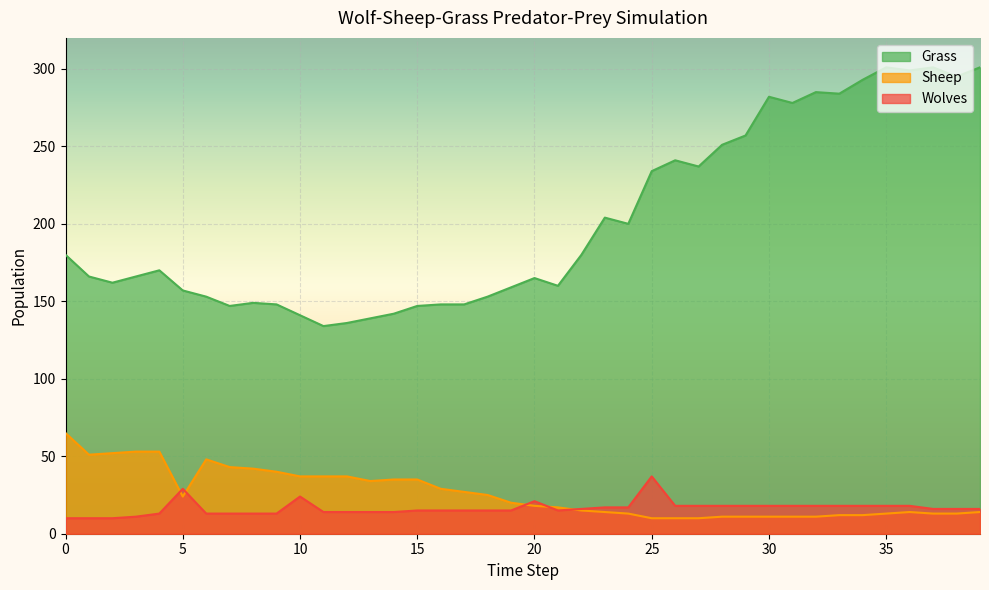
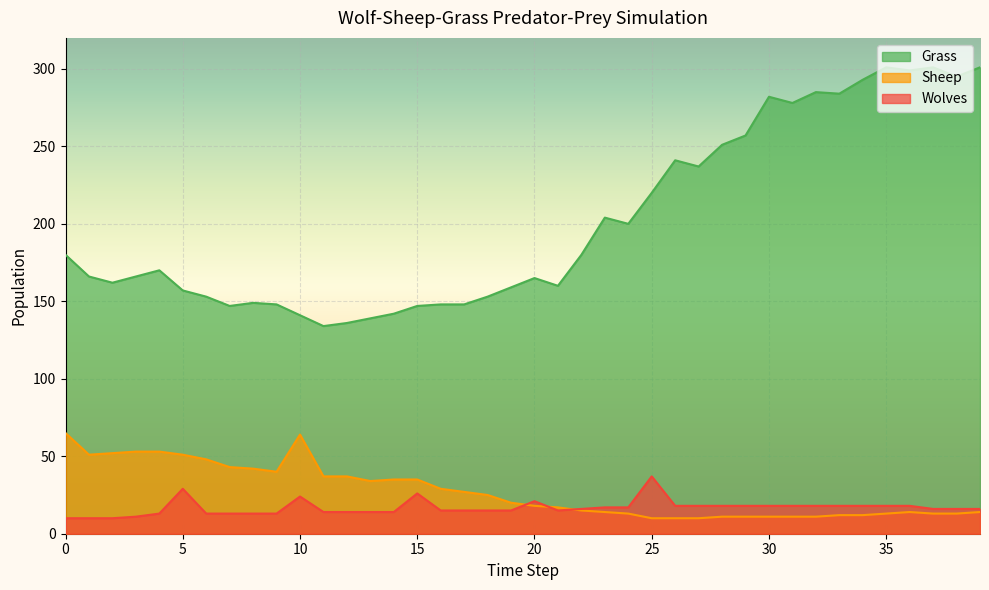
  {
    "Grass": {
      "0": 180,
      "5": 157,
      "10": 141,
      "15": 147,
      "20": 165,
-     "25": 234,
+     "25": 220,
      "30": 282
    },
    "Sheep": {
      "0": 65,
-     "5": 24,
-     "10": 37,
+     "5": 51,
+     "10": 64,
      "15": 35,
      "20": 18,
      "25": 10,
      "30": 11,
      "35": 13
    },
    "Wolves": {
      "0": 10,
      "5": 29,
      "10": 24,
-     "15": 15,
+     "15": 26,
      "20": 21,
      "25": 37,
      "30": 18,
      "35": 18
    }
  }
